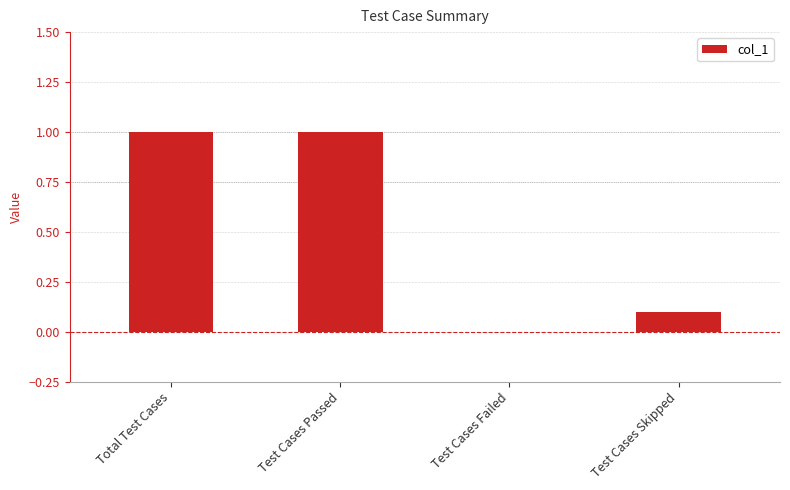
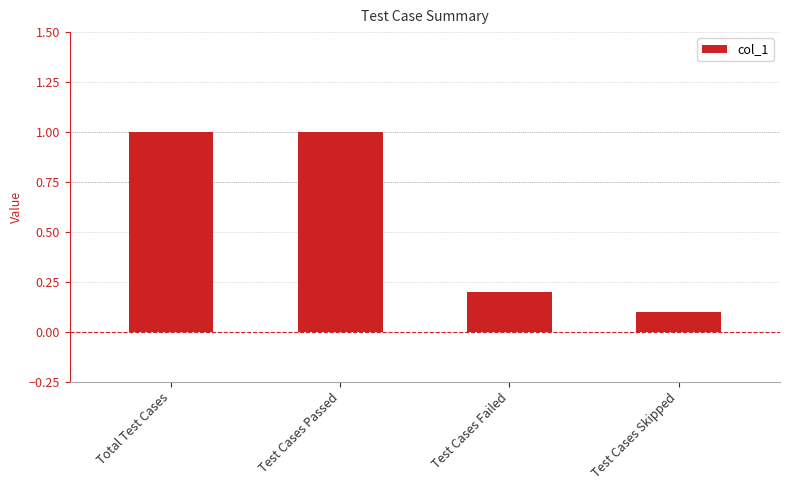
  {
    "Total Test Cases": 1.0,
    "Test Cases Passed": 1.0,
-   "Test Cases Failed": 0.0,
+   "Test Cases Failed": 0.2,
    "Test Cases Skipped": 0.1
  }
